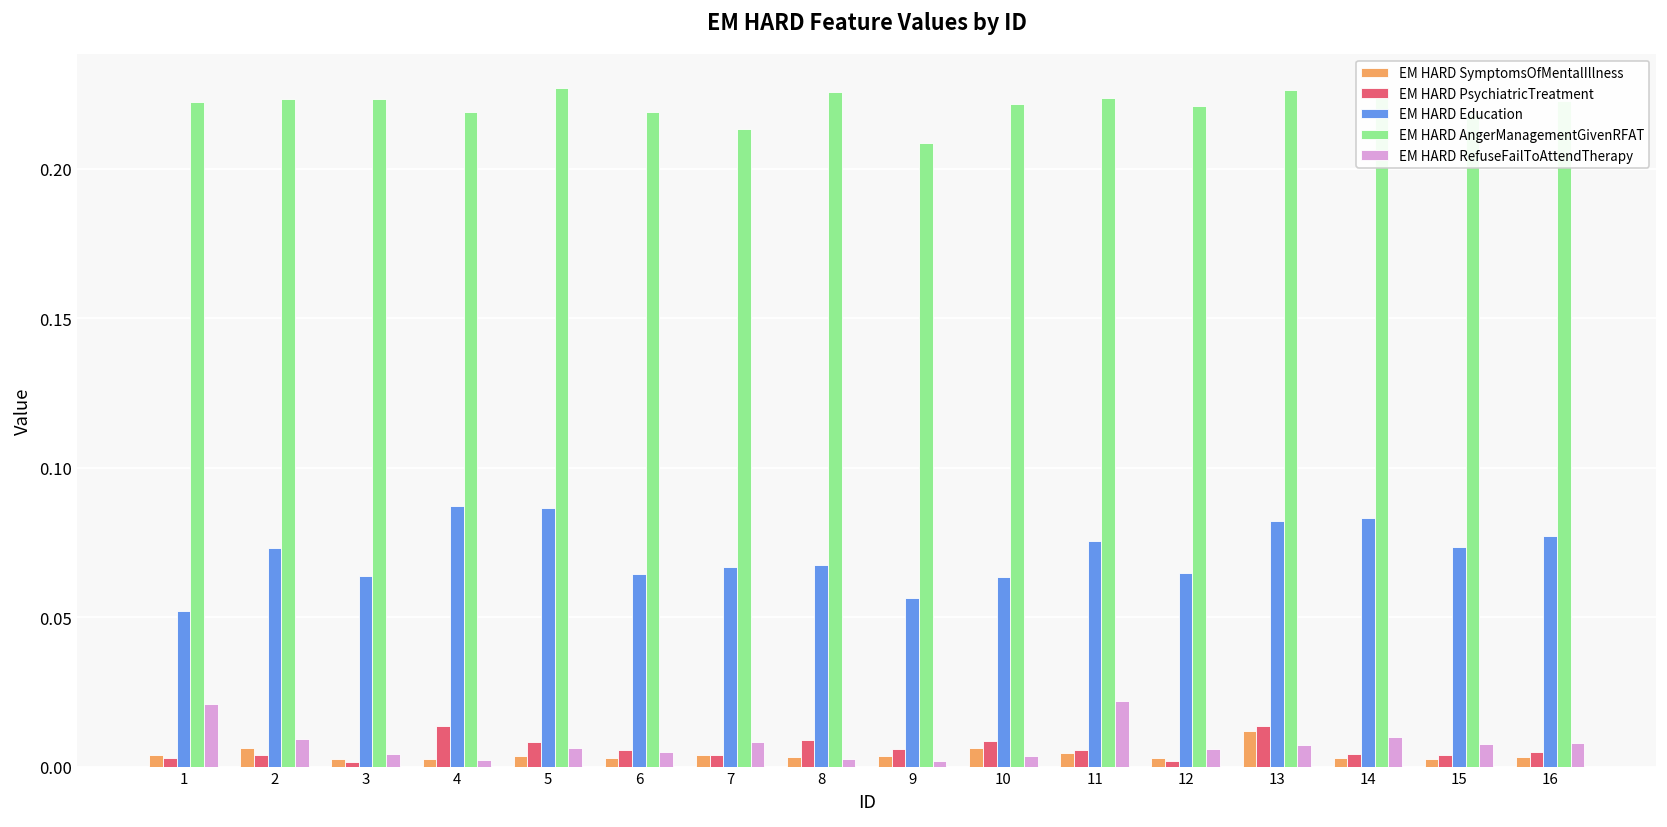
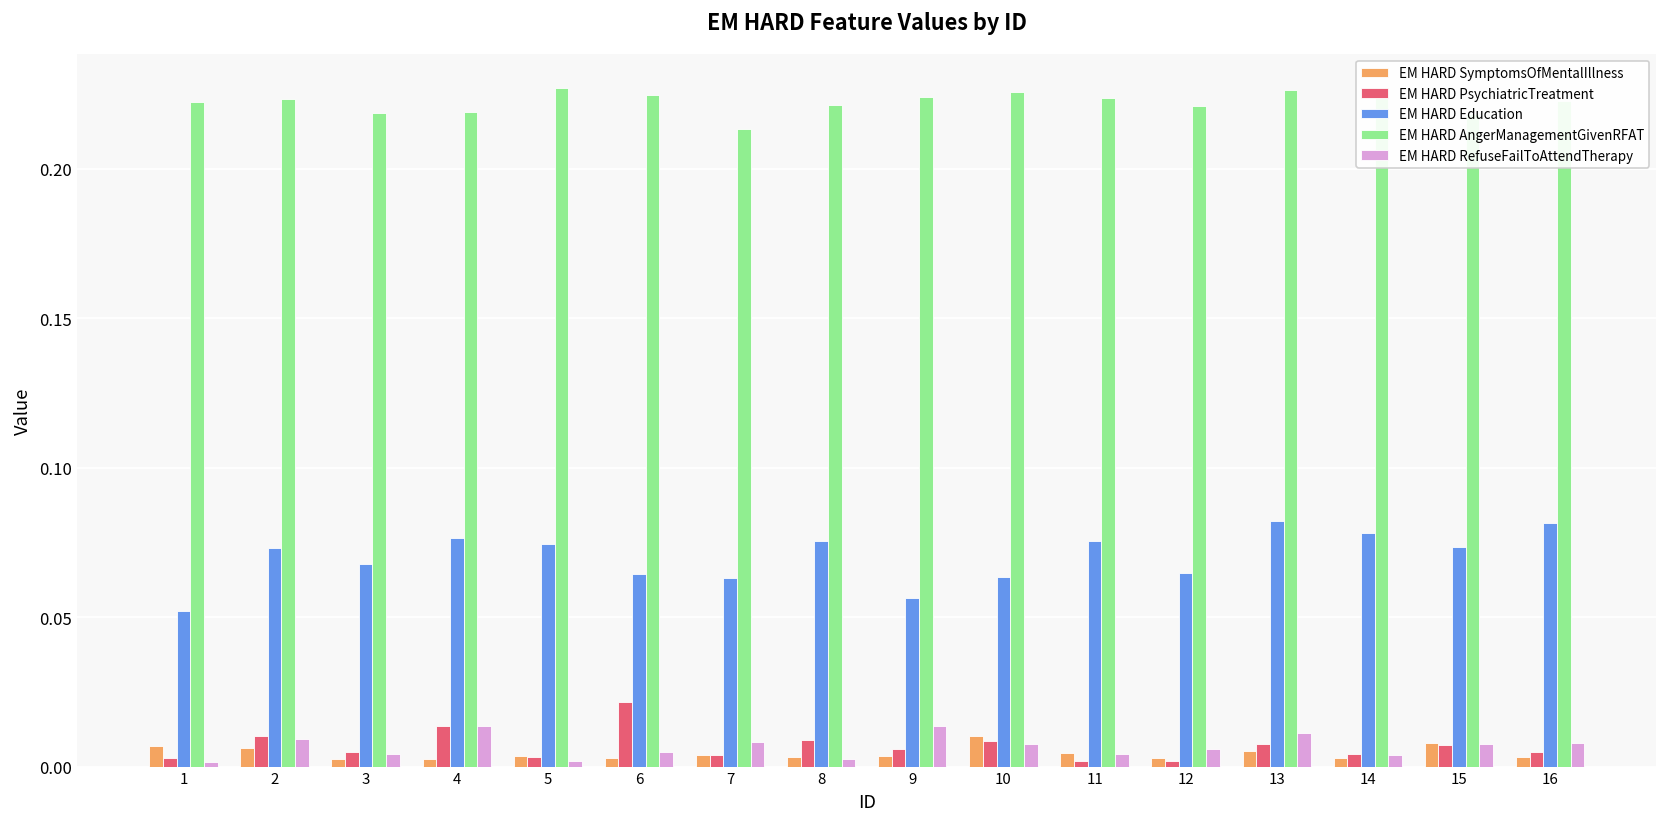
  {
    "EM HARD SymptomsOfMentalIllness": {
-     "1": 0.004,
+     "1": 0.007,
      "2": 0.006,
      "3": 0.002,
      "4": 0.003,
      "5": 0.004,
      "6": 0.003,
      "7": 0.004,
      "8": 0.003,
      "9": 0.003,
-     "10": 0.006,
+     "10": 0.010,
      "11": 0.005,
      "12": 0.003,
-     "13": 0.012,
+     "13": 0.005,
      "14": 0.003,
-     "15": 0.002,
+     "15": 0.008,
      "16": 0.003
    },
    "EM HARD PsychiatricTreatment": {
      "1": 0.003,
-     "2": 0.004,
-     "3": 0.002,
+     "2": 0.010,
+     "3": 0.005,
      "4": 0.014,
-     "5": 0.008,
-     "6": 0.006,
+     "5": 0.003,
+     "6": 0.022,
      "7": 0.004,
      "8": 0.009,
      "9": 0.006,
      "10": 0.008,
-     "11": 0.005,
+     "11": 0.002,
      "12": 0.002,
-     "13": 0.014,
+     "13": 0.008,
      "14": 0.004,
-     "15": 0.004,
+     "15": 0.007,
      "16": 0.005
    },
    "EM HARD Education": {
      "1": 0.052,
      "2": 0.073,
-     "3": 0.064,
-     "4": 0.087,
-     "5": 0.086,
+     "3": 0.068,
+     "4": 0.076,
+     "5": 0.074,
      "6": 0.064,
-     "7": 0.067,
-     "8": 0.067,
+     "7": 0.063,
+     "8": 0.075,
      "9": 0.057,
      "10": 0.064,
      "11": 0.075,
      "12": 0.065,
      "13": 0.082,
-     "14": 0.083,
+     "14": 0.078,
      "15": 0.073,
-     "16": 0.077
+     "16": 0.082
    },
    "EM HARD AngerManagementGivenRFAT": {
      "1": 0.222,
      "2": 0.224,
-     "3": 0.223,
+     "3": 0.219,
      "4": 0.219,
      "5": 0.227,
-     "6": 0.219,
+     "6": 0.225,
      "7": 0.213,
-     "8": 0.226,
-     "9": 0.209,
-     "10": 0.222,
+     "8": 0.221,
+     "9": 0.224,
+     "10": 0.226,
      "11": 0.224,
      "12": 0.221,
      "13": 0.227
    },
    "EM HARD RefuseFailToAttendTherapy": {
-     "1": 0.021,
+     "1": 0.001,
      "2": 0.009,
      "3": 0.004,
-     "4": 0.002,
-     "5": 0.006,
+     "4": 0.014,
+     "5": 0.002,
      "6": 0.005,
      "7": 0.008,
      "8": 0.003,
-     "9": 0.002,
-     "10": 0.004,
-     "11": 0.022,
+     "9": 0.014,
+     "10": 0.007,
+     "11": 0.004,
      "12": 0.006,
-     "13": 0.007,
-     "14": 0.010,
+     "13": 0.011,
+     "14": 0.004,
      "15": 0.008,
      "16": 0.008
    }
  }
